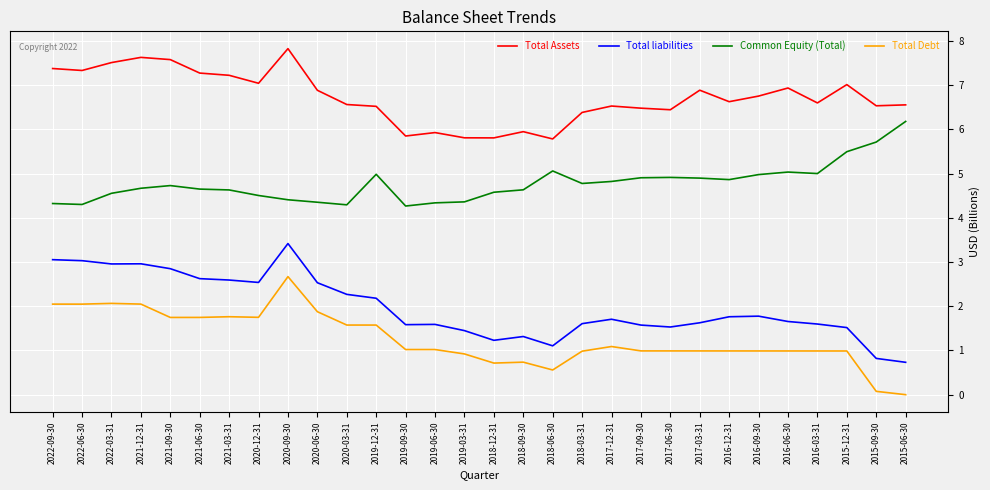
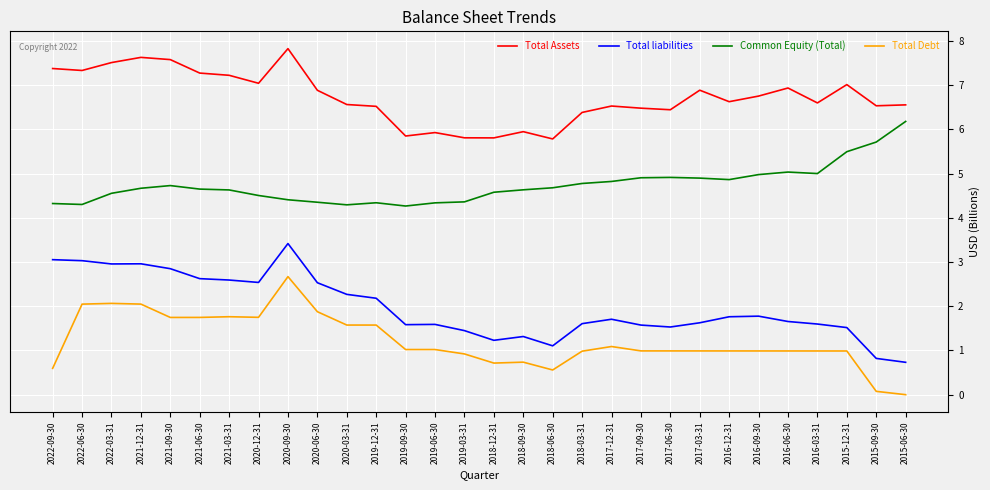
  {
    "Total Assets": {
      "2022-06-30": 7.3,
      "2022-03-31": 7.5,
      "2021-12-31": 7.6,
      "2021-09-30": 7.6,
      "2021-06-30": 7.3,
      "2021-03-31": 7.2,
      "2020-12-31": 7.0,
      "2020-09-30": 7.8,
      "2020-06-30": 6.9,
      "2020-03-31": 6.6,
      "2019-12-31": 6.5,
      "2019-09-30": 5.8,
      "2019-06-30": 5.9,
      "2019-03-31": 5.8,
      "2018-12-31": 5.8,
      "2018-09-30": 5.9,
      "2018-06-30": 5.8,
      "2018-03-31": 6.4,
      "2017-12-31": 6.5,
      "2017-09-30": 6.5,
      "2017-06-30": 6.4,
      "2017-03-31": 6.9,
      "2016-12-31": 6.6,
      "2016-09-30": 6.8,
      "2016-06-30": 6.9,
      "2016-03-31": 6.6,
      "2015-12-31": 7.0,
      "2015-09-30": 6.5,
      "2015-06-30": 6.6
    },
    "Total liabilities": {
      "2022-09-30": 3.1,
      "2022-06-30": 3.0,
      "2022-03-31": 3.0,
      "2021-12-31": 3.0,
      "2021-09-30": 2.8,
      "2021-06-30": 2.6,
      "2021-03-31": 2.6,
      "2020-12-31": 2.5,
      "2020-09-30": 3.4,
      "2020-06-30": 2.5,
      "2020-03-31": 2.3,
      "2019-12-31": 2.2,
      "2019-09-30": 1.6,
      "2019-06-30": 1.6,
      "2019-03-31": 1.4,
      "2018-12-31": 1.2,
      "2018-09-30": 1.3,
      "2018-06-30": 1.1,
      "2018-03-31": 1.6,
      "2017-12-31": 1.7,
      "2017-09-30": 1.6,
      "2017-06-30": 1.5,
      "2017-03-31": 1.6,
      "2016-12-31": 1.8,
      "2016-09-30": 1.8,
      "2016-06-30": 1.7,
      "2016-03-31": 1.6,
      "2015-12-31": 1.5,
      "2015-09-30": 0.8,
      "2015-06-30": 0.7
    },
    "Common Equity (Total)": {
      "2022-09-30": 4.3,
      "2022-06-30": 4.3,
      "2022-03-31": 4.6,
      "2021-12-31": 4.7,
      "2021-09-30": 4.7,
      "2021-06-30": 4.6,
      "2021-03-31": 4.6,
      "2020-12-31": 4.5,
      "2020-09-30": 4.4,
      "2020-06-30": 4.4,
      "2020-03-31": 4.3,
-     "2019-12-31": 5.0,
+     "2019-12-31": 4.3,
      "2019-09-30": 4.3,
      "2019-06-30": 4.3,
      "2019-03-31": 4.4,
      "2018-12-31": 4.6,
      "2018-09-30": 4.6,
-     "2018-06-30": 5.1,
+     "2018-06-30": 4.7,
      "2018-03-31": 4.8,
      "2017-12-31": 4.8,
      "2017-09-30": 4.9,
      "2017-06-30": 4.9,
      "2017-03-31": 4.9,
      "2016-12-31": 4.9,
      "2016-09-30": 5.0,
      "2016-06-30": 5.0,
      "2016-03-31": 5.0,
      "2015-12-31": 5.5,
      "2015-09-30": 5.7,
      "2015-06-30": 6.2
    },
    "Total Debt": {
-     "2022-09-30": 2.0,
+     "2022-09-30": 0.6,
      "2022-06-30": 2.0,
      "2022-03-31": 2.1,
      "2021-12-31": 2.0,
      "2021-09-30": 1.7,
      "2021-06-30": 1.7,
      "2021-03-31": 1.8,
      "2020-12-31": 1.7,
      "2020-09-30": 2.7,
      "2020-06-30": 1.9,
      "2020-03-31": 1.6,
      "2019-12-31": 1.6,
      "2019-09-30": 1.0,
      "2019-06-30": 1.0,
      "2019-03-31": 0.9,
      "2018-12-31": 0.7,
      "2018-09-30": 0.7,
      "2018-06-30": 0.6,
      "2018-03-31": 1.0,
      "2017-12-31": 1.1,
      "2017-09-30": 1.0,
      "2017-06-30": 1.0,
      "2017-03-31": 1.0,
      "2016-12-31": 1.0,
      "2016-09-30": 1.0,
      "2016-06-30": 1.0,
      "2016-03-31": 1.0,
      "2015-12-31": 1.0,
      "2015-09-30": 0.1,
      "2015-06-30": 0.0
    }
  }
